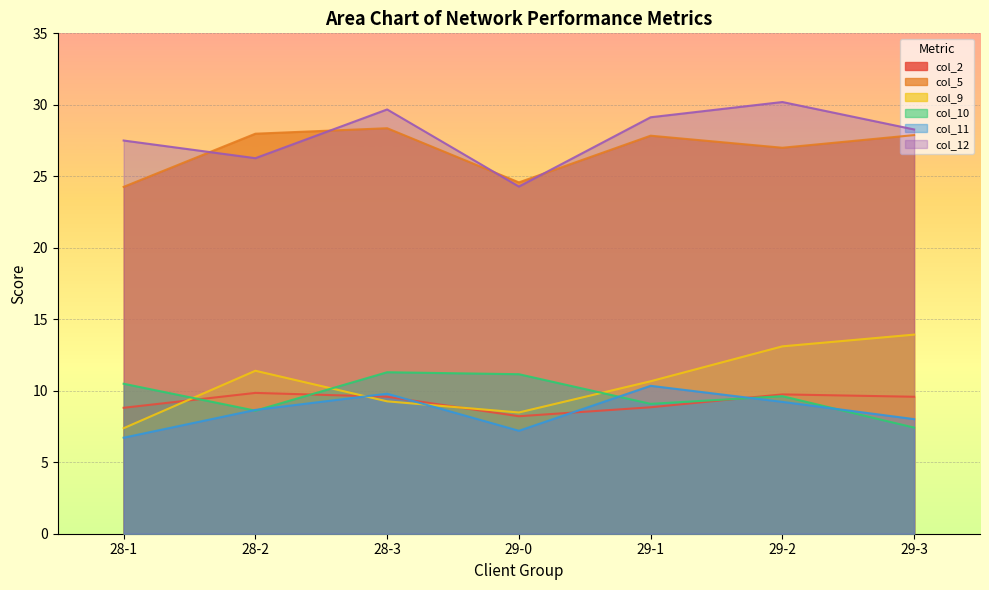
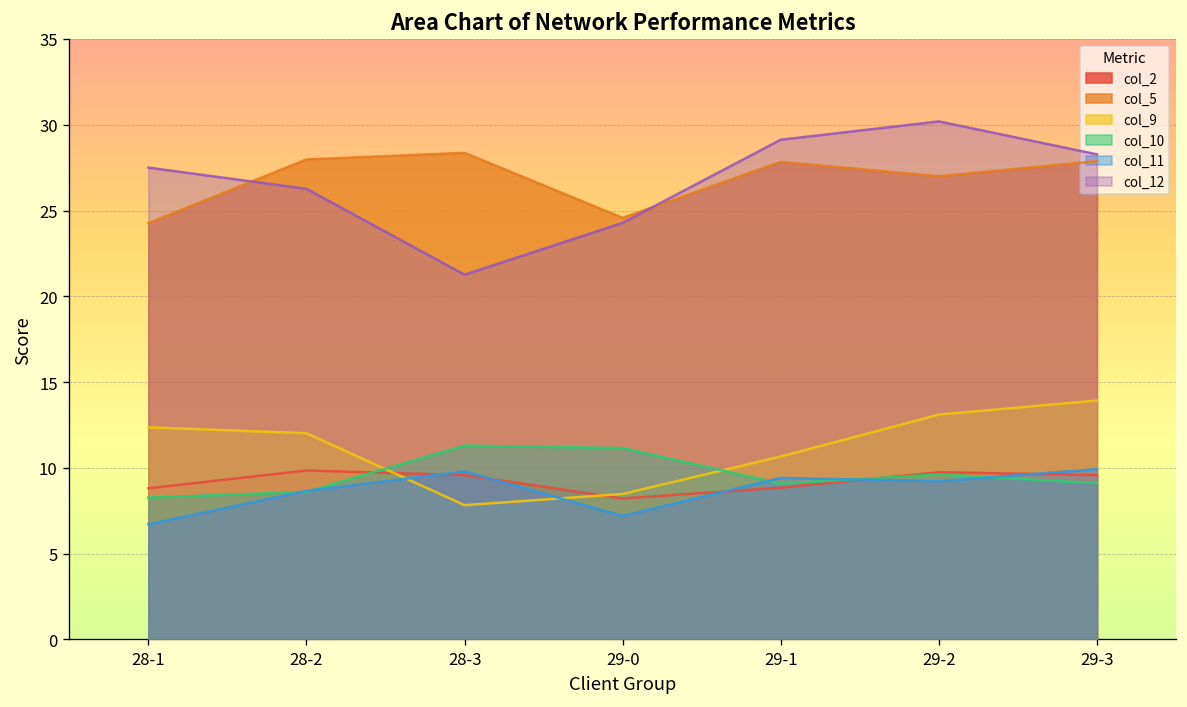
  {
    "col_9": {
-     "28-1": 7.4,
-     "28-2": 11.4,
-     "28-3": 9.3,
+     "28-1": 12.4,
+     "28-2": 12.0,
+     "28-3": 7.8,
      "29-0": 8.5,
      "29-1": 10.7,
      "29-2": 13.1,
      "29-3": 13.9
    },
    "col_10": {
-     "28-1": 10.5,
+     "28-1": 8.3,
      "28-3": 11.3,
      "29-0": 11.2,
      "29-1": 9.1,
-     "29-3": 7.4
+     "29-3": 9.1
    },
    "col_11": {
      "28-1": 6.7,
      "28-3": 9.8,
      "29-0": 7.2,
-     "29-1": 10.3,
+     "29-1": 9.4,
      "29-2": 9.2,
-     "29-3": 8.0
+     "29-3": 9.9
    },
    "col_12": {
      "28-1": 27.5,
      "28-2": 26.3,
-     "28-3": 29.7,
+     "28-3": 21.3,
      "29-0": 24.3,
      "29-1": 29.1,
      "29-2": 30.2
    }
  }
